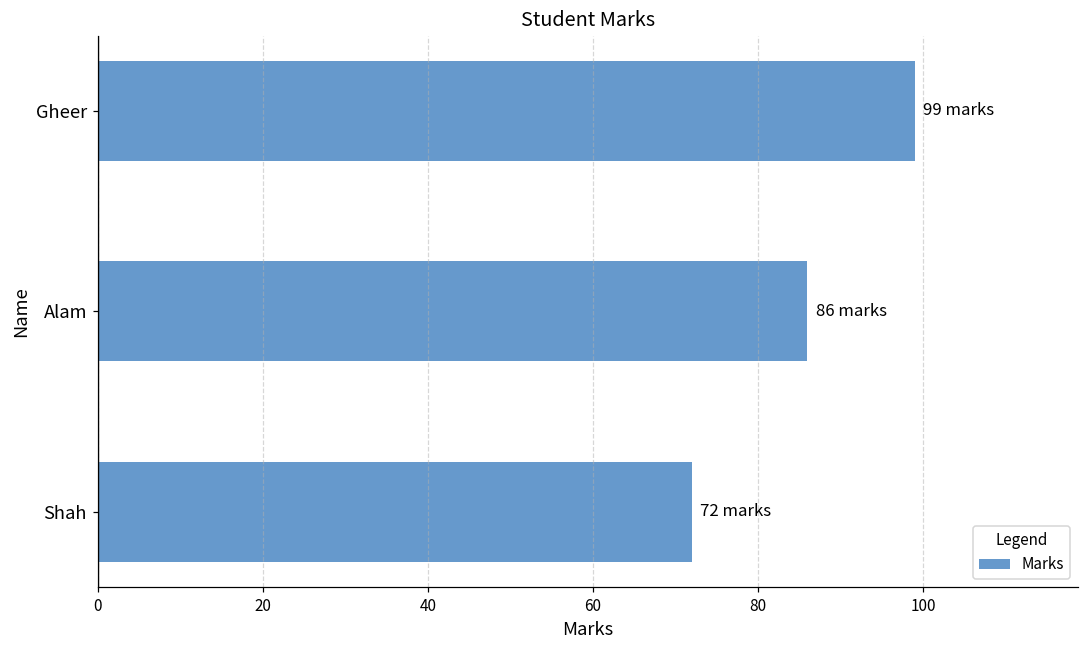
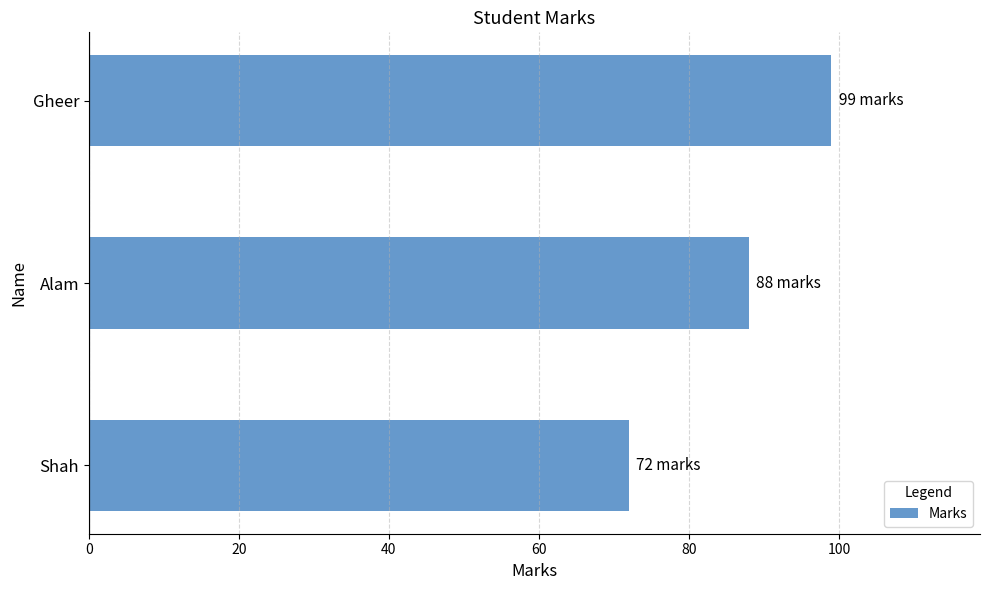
  {
    "Gheer": 99,
-   "Alam": 86,
+   "Alam": 88,
    "Shah": 72
  }
